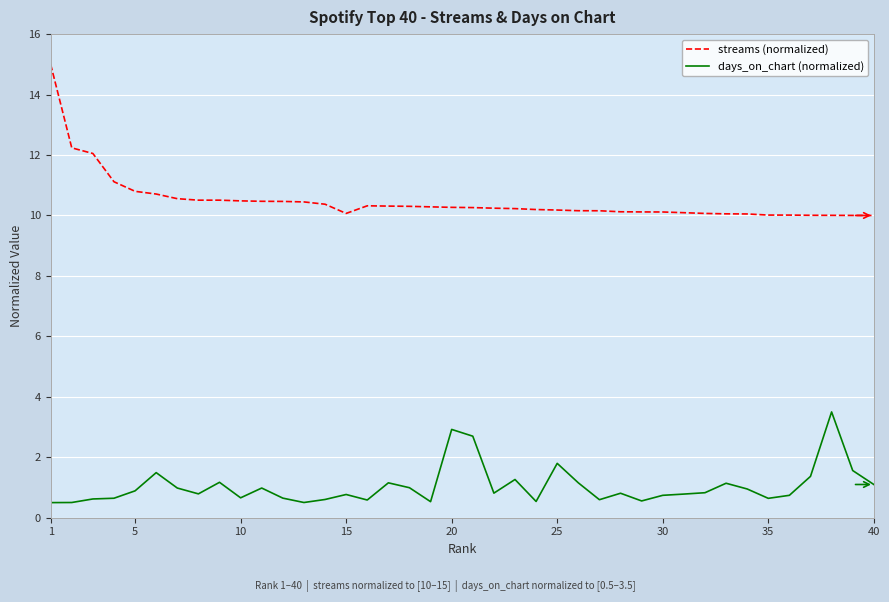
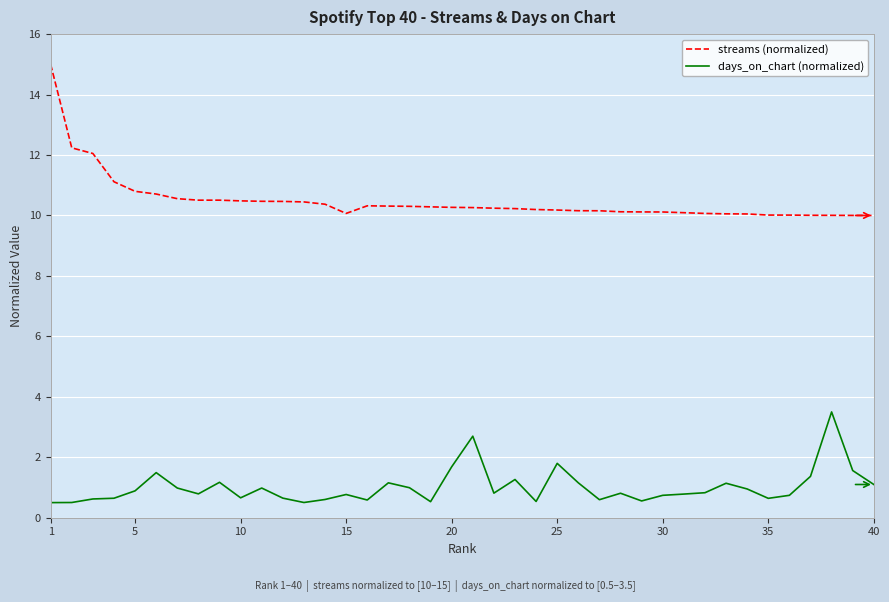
  {
    "streams (normalized)": {
      "1": 15.0,
      "5": 10.8,
      "10": 10.5,
      "15": 10.1,
      "20": 10.3,
      "25": 10.2,
      "30": 10.1,
      "35": 10.0,
      "40": 10.0
    },
    "days_on_chart (normalized)": {
      "1": 0.5,
      "5": 0.9,
      "10": 0.7,
      "15": 0.8,
-     "20": 2.9,
+     "20": 1.7,
      "25": 1.8,
      "30": 0.7,
      "35": 0.6,
      "40": 1.1
    }
  }
